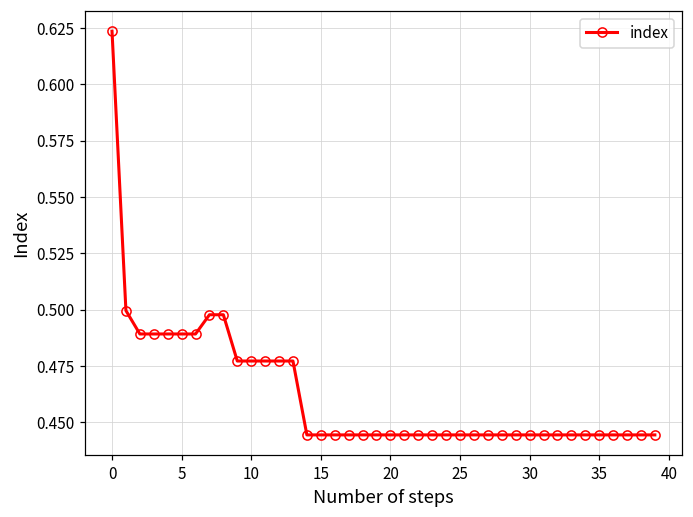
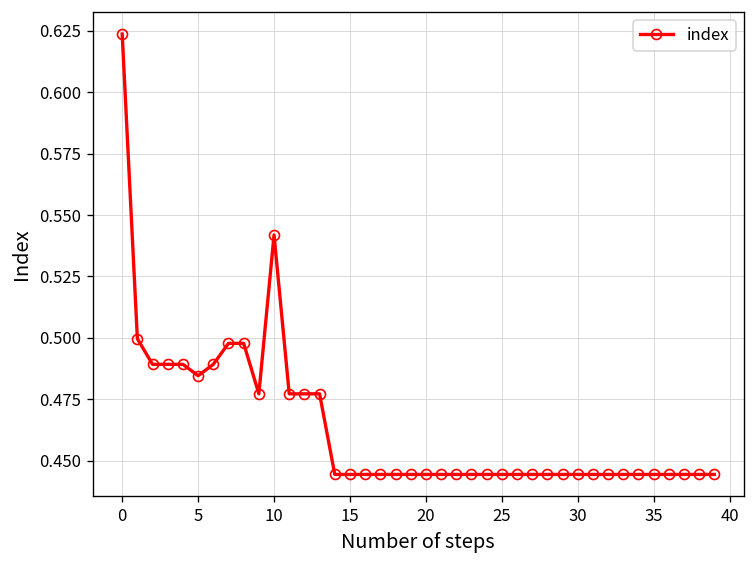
  {
    "0": 0.624,
-   "5": 0.489,
-   "10": 0.477,
+   "5": 0.485,
+   "10": 0.542,
    "15": 0.444,
    "20": 0.444,
    "25": 0.444,
    "30": 0.444,
    "35": 0.444
  }
